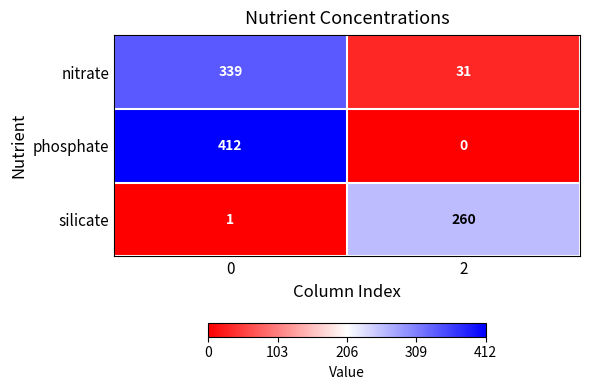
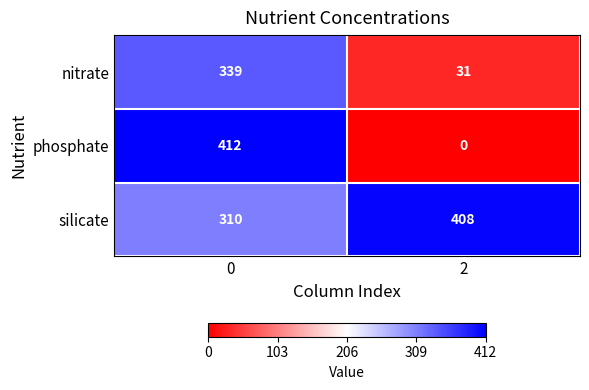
  {
    "nitrate": {
      "0": 339,
      "2": 31
    },
    "phosphate": {
      "0": 412,
      "2": 0
    },
    "silicate": {
-     "0": 1,
-     "2": 260
+     "0": 310,
+     "2": 408
    }
  }
